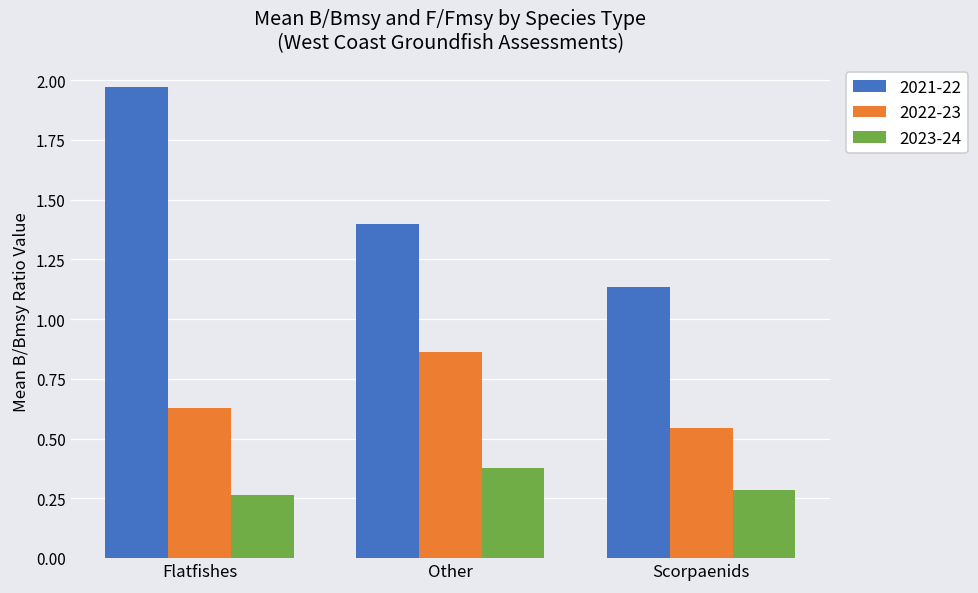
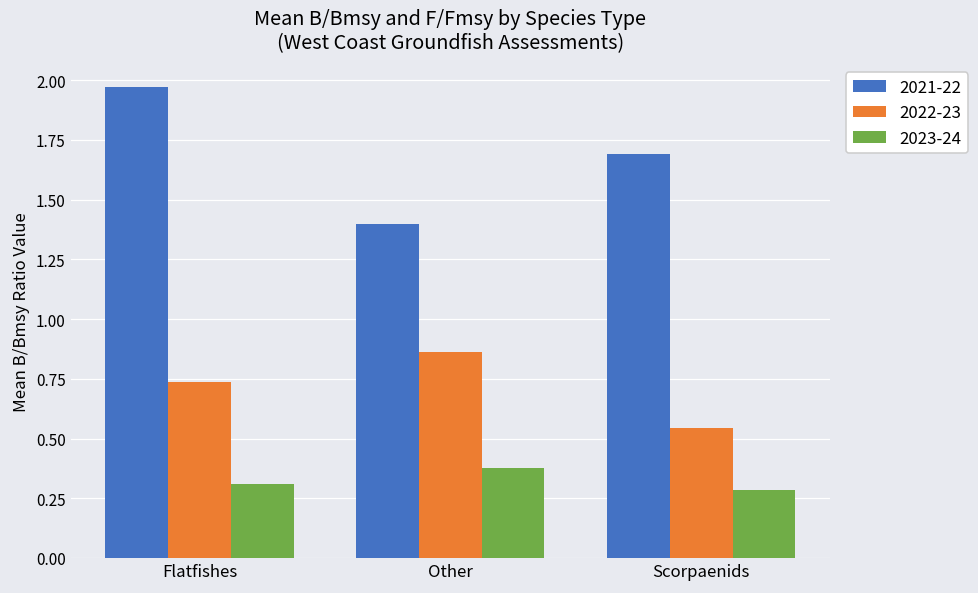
  {
    "2021-22": {
      "Flatfishes": 1.97,
      "Other": 1.40,
-     "Scorpaenids": 1.14
+     "Scorpaenids": 1.69
    },
    "2022-23": {
-     "Flatfishes": 0.63,
+     "Flatfishes": 0.74,
      "Other": 0.86,
      "Scorpaenids": 0.55
    },
    "2023-24": {
-     "Flatfishes": 0.26,
+     "Flatfishes": 0.31,
      "Other": 0.38,
      "Scorpaenids": 0.28
    }
  }
